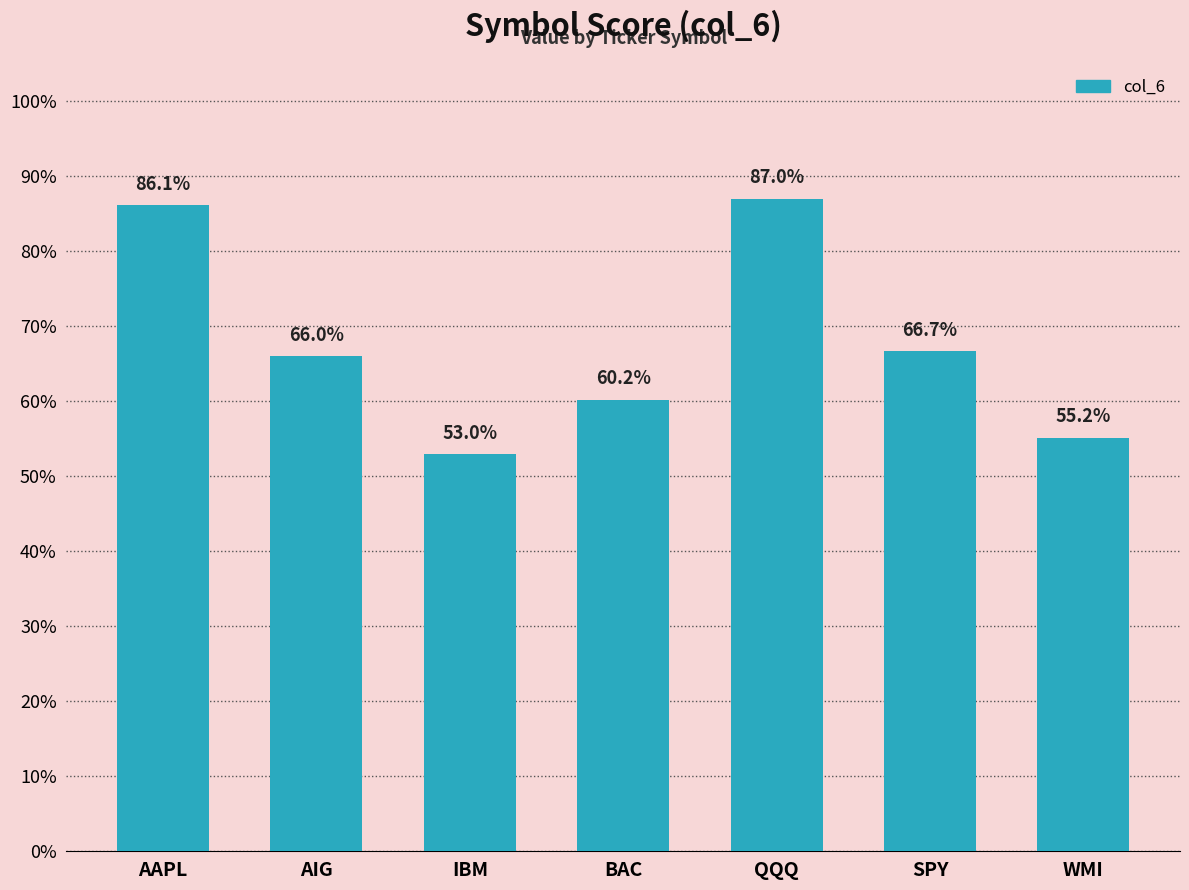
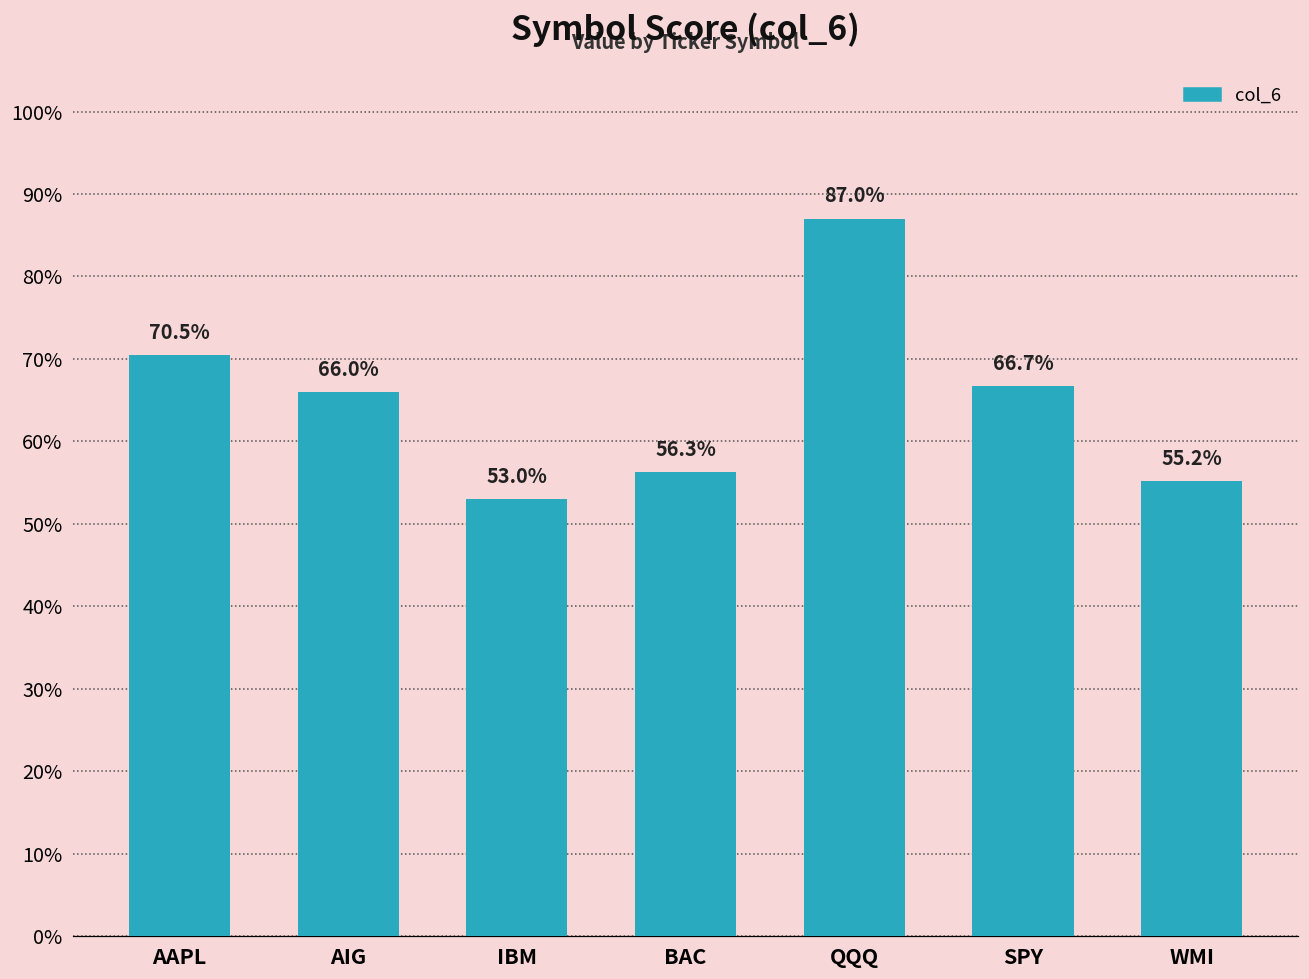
  {
-   "AAPL": "86.1%",
+   "AAPL": "70.5%",
    "AIG": "66.0%",
    "IBM": "53.0%",
-   "BAC": "60.2%",
+   "BAC": "56.3%",
    "QQQ": "87.0%",
    "SPY": "66.7%",
    "WMI": "55.2%"
  }
